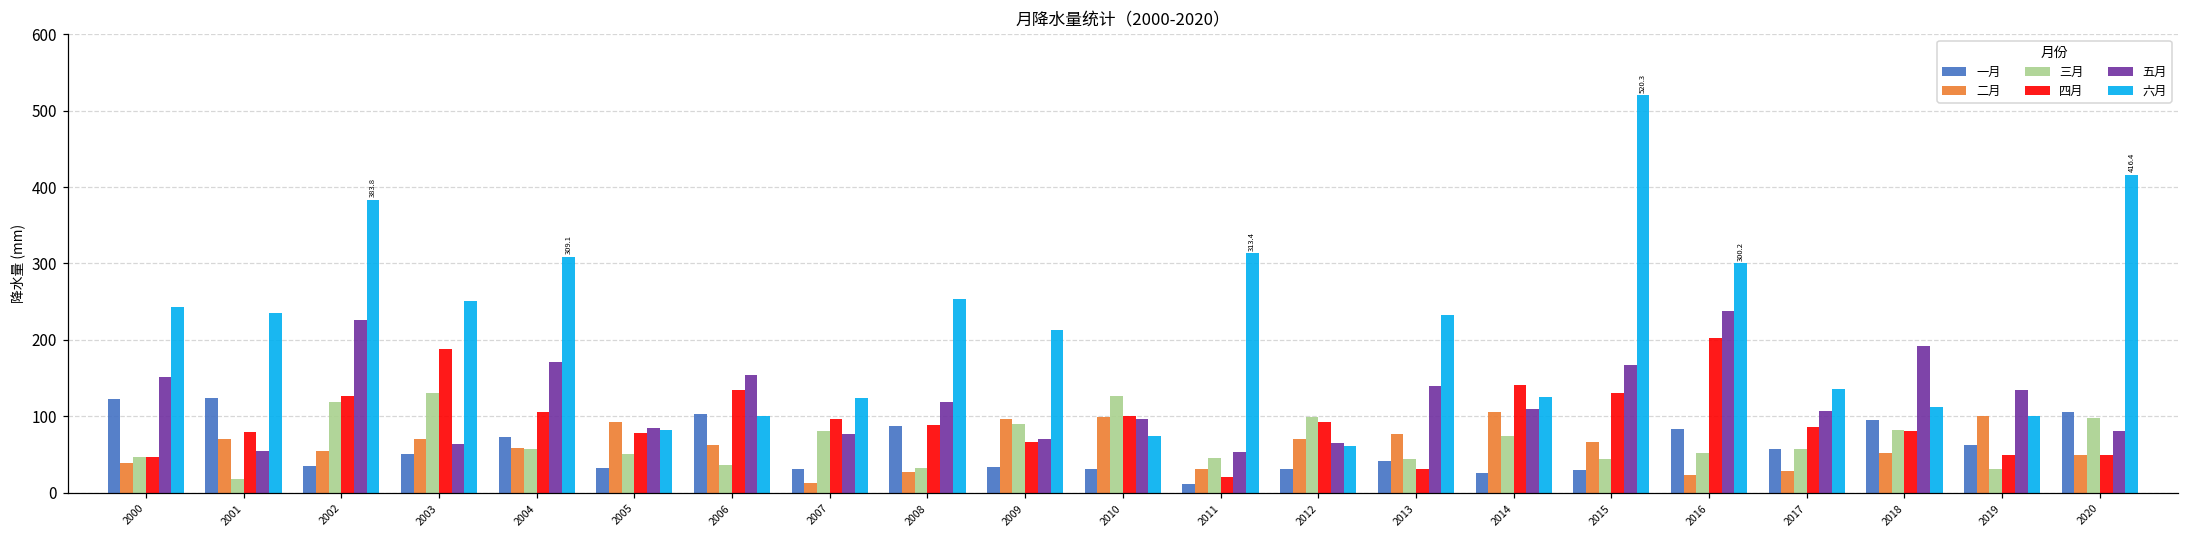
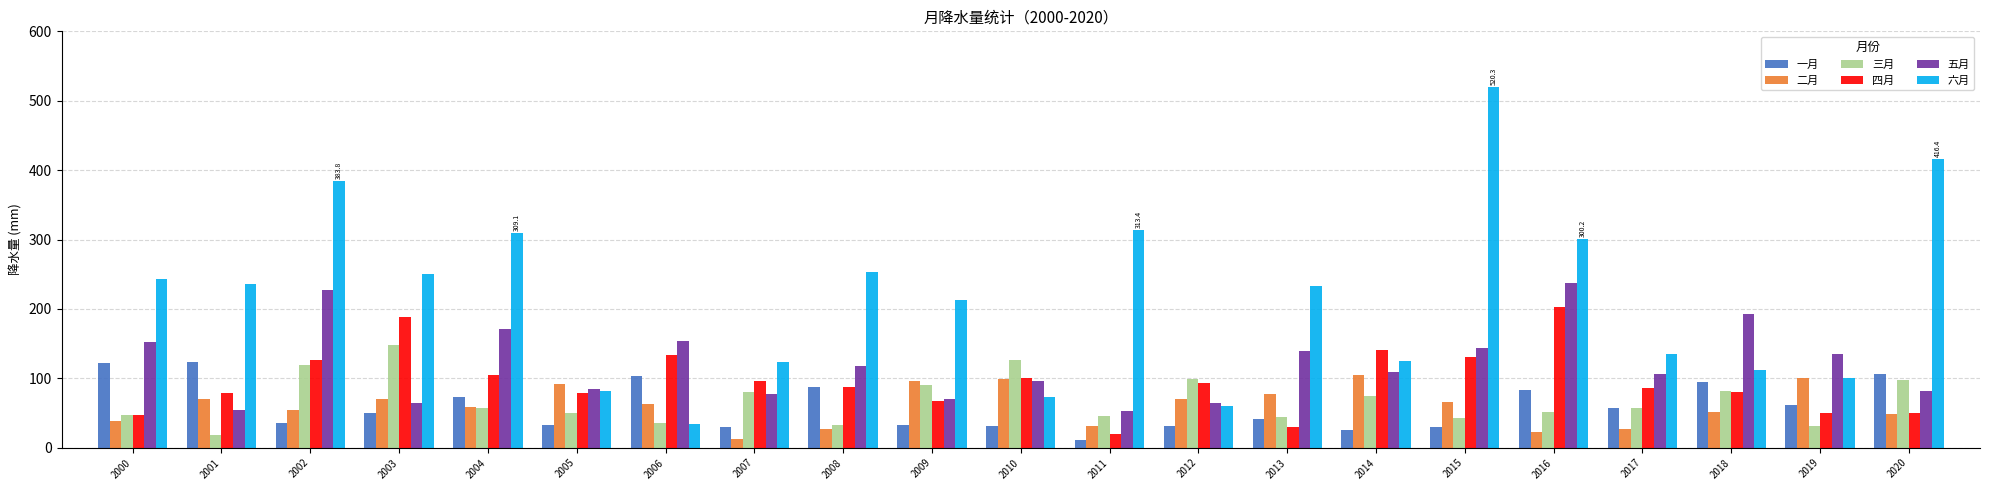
  {
    "一月": {
      "2000": 120,
      "2001": 120,
      "2002": 40,
      "2003": 50,
      "2004": 70,
      "2005": 30,
      "2006": 100,
      "2007": 30,
      "2008": 90,
      "2009": 30,
      "2010": 30,
      "2011": 10,
      "2012": 30,
      "2013": 40,
      "2014": 30,
      "2015": 30,
      "2016": 80,
      "2017": 60,
      "2018": 100,
      "2019": 60,
      "2020": 110
    },
    "二月": {
      "2000": 40,
      "2001": 70,
      "2002": 50,
      "2003": 70,
      "2004": 60,
      "2005": 90,
      "2006": 60,
      "2007": 10,
      "2008": 30,
      "2009": 100,
      "2010": 100,
      "2011": 30,
      "2012": 70,
      "2013": 80,
      "2014": 110,
      "2015": 70,
      "2016": 20,
      "2017": 30,
      "2018": 50,
      "2019": 100,
      "2020": 50
    },
    "三月": {
      "2000": 50,
      "2001": 20,
      "2002": 120,
-     "2003": 130,
+     "2003": 150,
      "2004": 60,
      "2005": 50,
      "2006": 40,
      "2007": 80,
      "2008": 30,
      "2009": 90,
      "2010": 130,
      "2011": 50,
      "2012": 100,
      "2013": 40,
      "2014": 70,
      "2015": 40,
      "2016": 50,
      "2017": 60,
      "2018": 80,
      "2019": 30,
      "2020": 100
    },
    "四月": {
      "2000": 50,
      "2001": 80,
      "2002": 130,
      "2003": 190,
      "2004": 110,
      "2005": 80,
      "2006": 130,
      "2007": 100,
      "2008": 90,
      "2009": 70,
      "2010": 100,
      "2011": 20,
      "2012": 90,
      "2013": 30,
      "2014": 140,
      "2015": 130,
      "2016": 200,
      "2017": 90,
      "2018": 80,
      "2019": 50,
      "2020": 50
    },
    "五月": {
      "2000": 150,
      "2001": 50,
      "2002": 230,
      "2003": 60,
      "2004": 170,
      "2005": 80,
      "2006": 150,
      "2007": 80,
      "2008": 120,
      "2009": 70,
      "2010": 100,
      "2011": 50,
      "2012": 60,
      "2013": 140,
      "2014": 110,
-     "2015": 170,
+     "2015": 140,
      "2016": 240,
      "2017": 110,
      "2018": 190,
      "2019": 130,
      "2020": 80
    },
    "六月": {
      "2000": 240,
      "2001": 240,
      "2003": 250,
      "2005": 80,
-     "2006": 100,
+     "2006": 30,
      "2007": 120,
      "2008": 250,
      "2009": 210,
      "2010": 70,
      "2012": 60,
      "2013": 230,
      "2014": 130,
      "2017": 140,
      "2018": 110,
      "2019": 100
    }
  }
